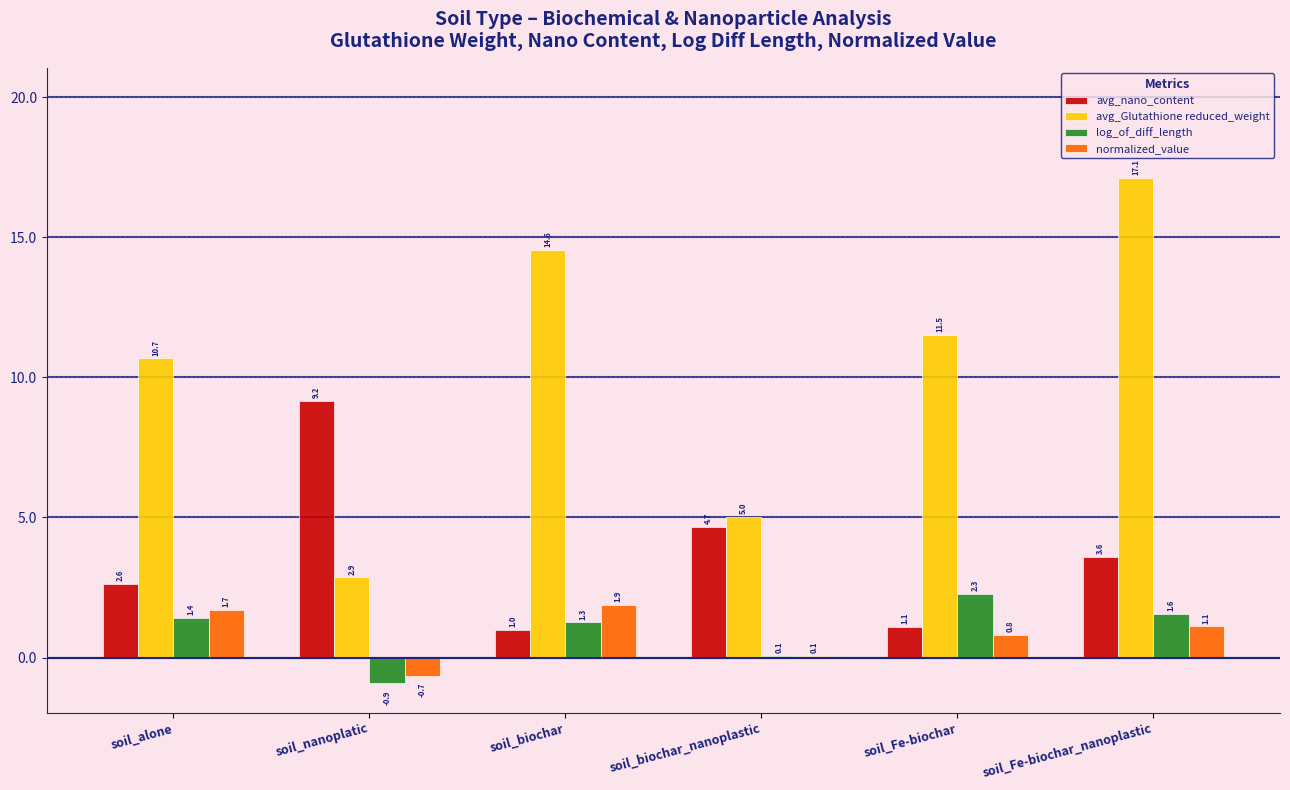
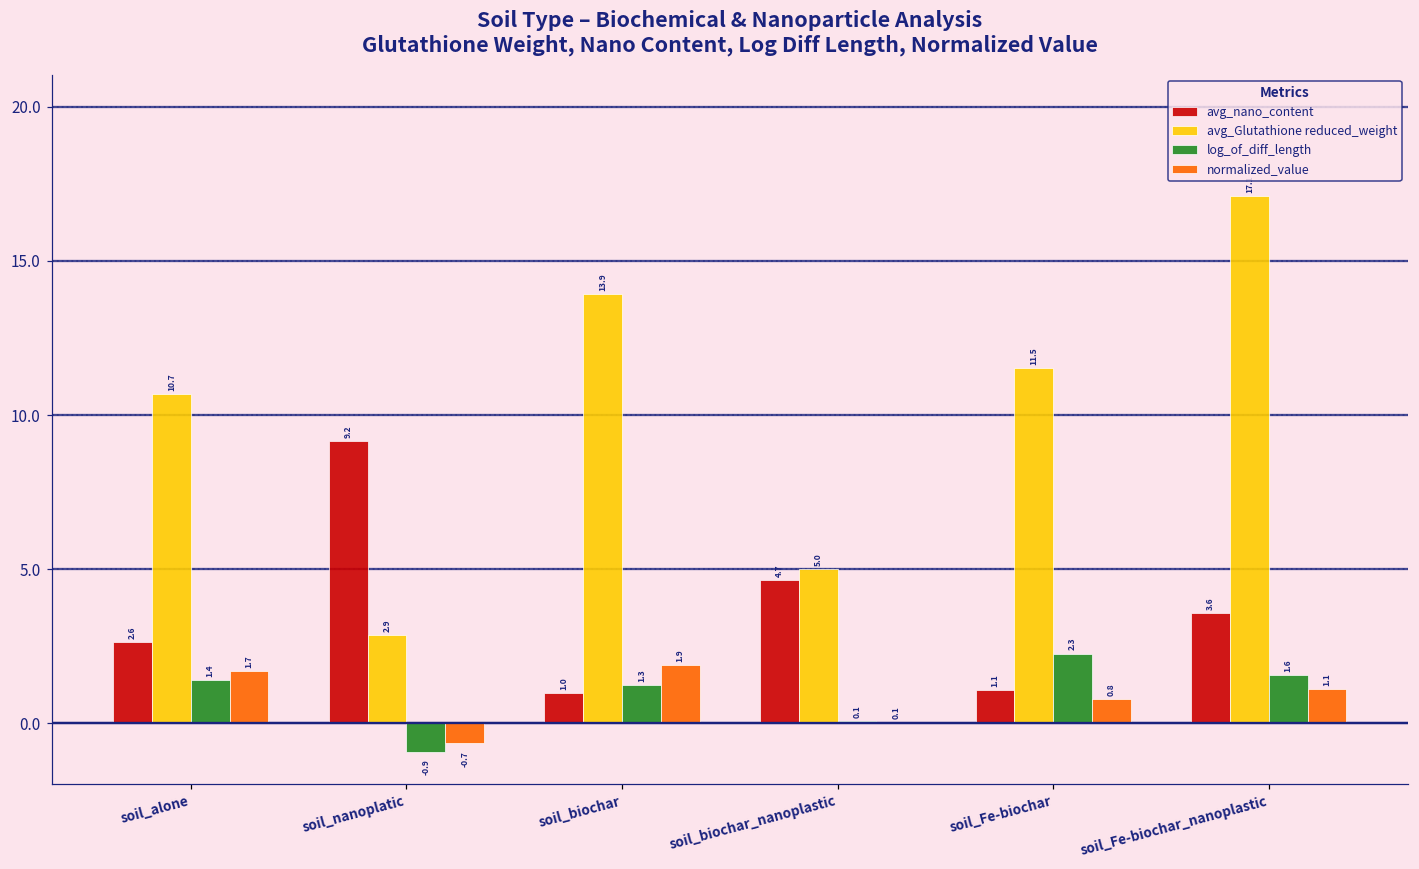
  {
    "avg_nano_content": {
      "soil_alone": 2.6,
      "soil_nanoplatic": 9.2,
      "soil_biochar": 1.0,
      "soil_biochar_nanoplastic": 4.7,
      "soil_Fe-biochar": 1.1,
      "soil_Fe-biochar_nanoplastic": 3.6
    },
    "avg_Glutathione reduced_weight": {
      "soil_alone": 10.7,
      "soil_nanoplatic": 2.9,
-     "soil_biochar": 14.6,
+     "soil_biochar": 13.9,
      "soil_biochar_nanoplastic": 5.0,
      "soil_Fe-biochar": 11.5,
      "soil_Fe-biochar_nanoplastic": 17.1
    },
    "log_of_diff_length": {
      "soil_alone": 1.4,
      "soil_nanoplatic": -0.9,
      "soil_biochar": 1.3,
      "soil_biochar_nanoplastic": 0.1,
      "soil_Fe-biochar": 2.3,
      "soil_Fe-biochar_nanoplastic": 1.6
    },
    "normalized_value": {
      "soil_alone": 1.7,
      "soil_nanoplatic": -0.7,
      "soil_biochar": 1.9,
      "soil_biochar_nanoplastic": 0.1,
      "soil_Fe-biochar": 0.8,
      "soil_Fe-biochar_nanoplastic": 1.1
    }
  }
